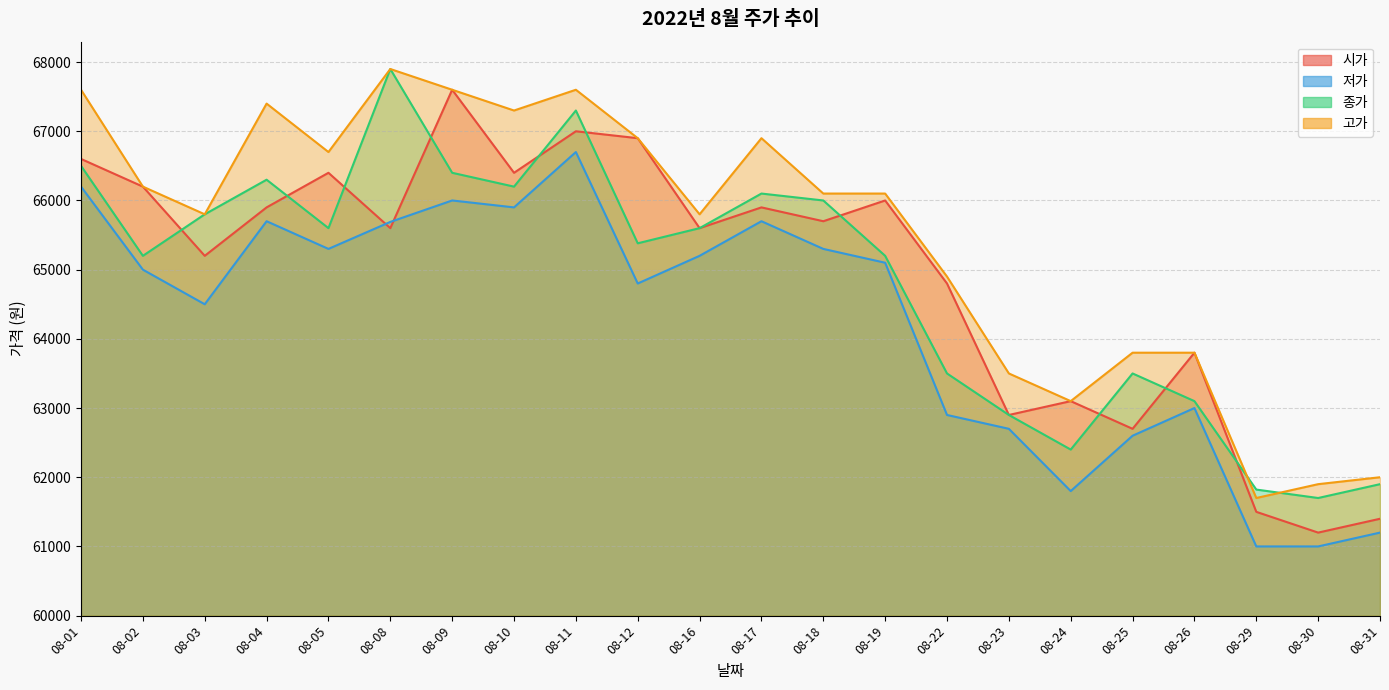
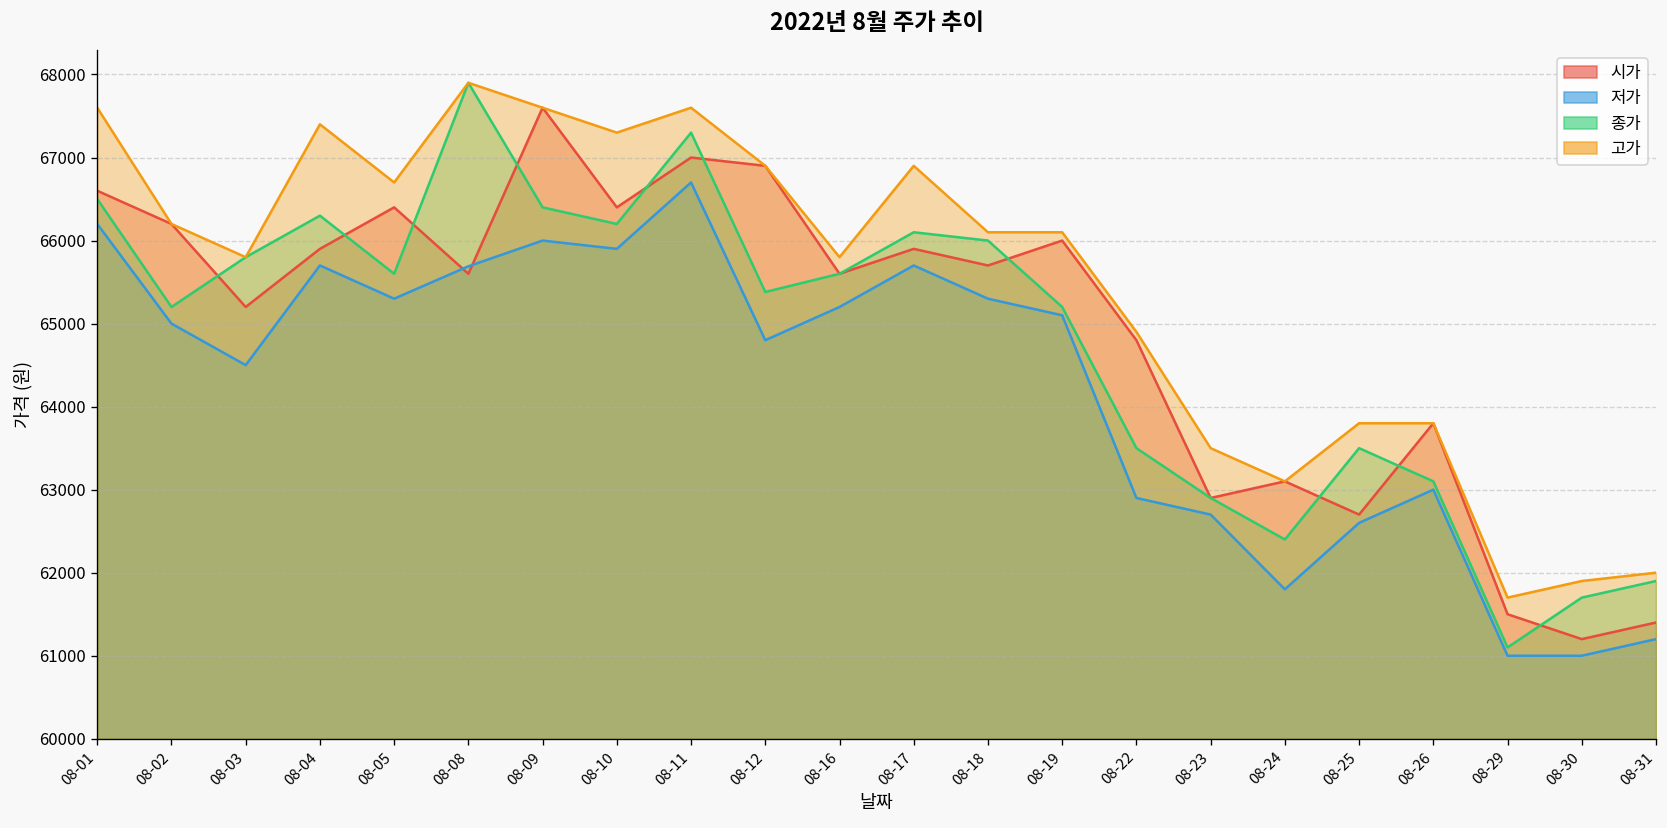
  {
    "저가": {
      "08-01": 66200,
      "08-02": 65000,
      "08-03": 64500,
      "08-04": 65700,
      "08-05": 65300,
      "08-08": 65700,
      "08-09": 66000,
      "08-10": 65900,
      "08-11": 66700,
      "08-12": 64800,
      "08-16": 65200,
      "08-17": 65700,
      "08-18": 65300,
      "08-19": 65100,
      "08-22": 62900,
      "08-23": 62700,
      "08-24": 61800,
      "08-25": 62600,
      "08-26": 63000,
      "08-29": 61000,
      "08-30": 61000,
      "08-31": 61200
    },
    "종가": {
      "08-01": 66500,
      "08-02": 65200,
      "08-04": 66300,
      "08-05": 65600,
      "08-09": 66400,
      "08-10": 66200,
      "08-11": 67300,
      "08-12": 65400,
      "08-17": 66100,
      "08-18": 66000,
      "08-19": 65200,
      "08-22": 63500,
      "08-24": 62400,
      "08-25": 63500,
      "08-26": 63100,
-     "08-29": 61800,
+     "08-29": 61100,
      "08-30": 61700,
      "08-31": 61900
    }
  }
